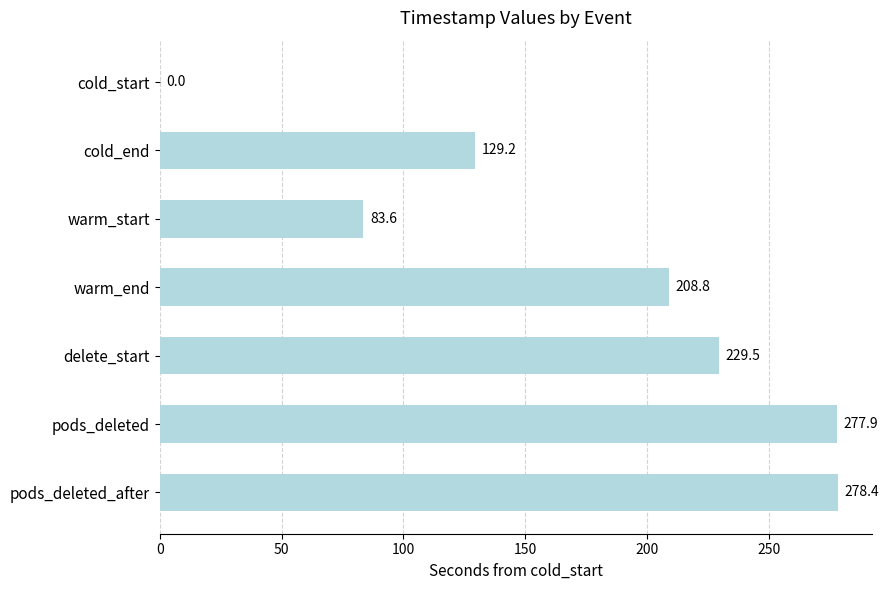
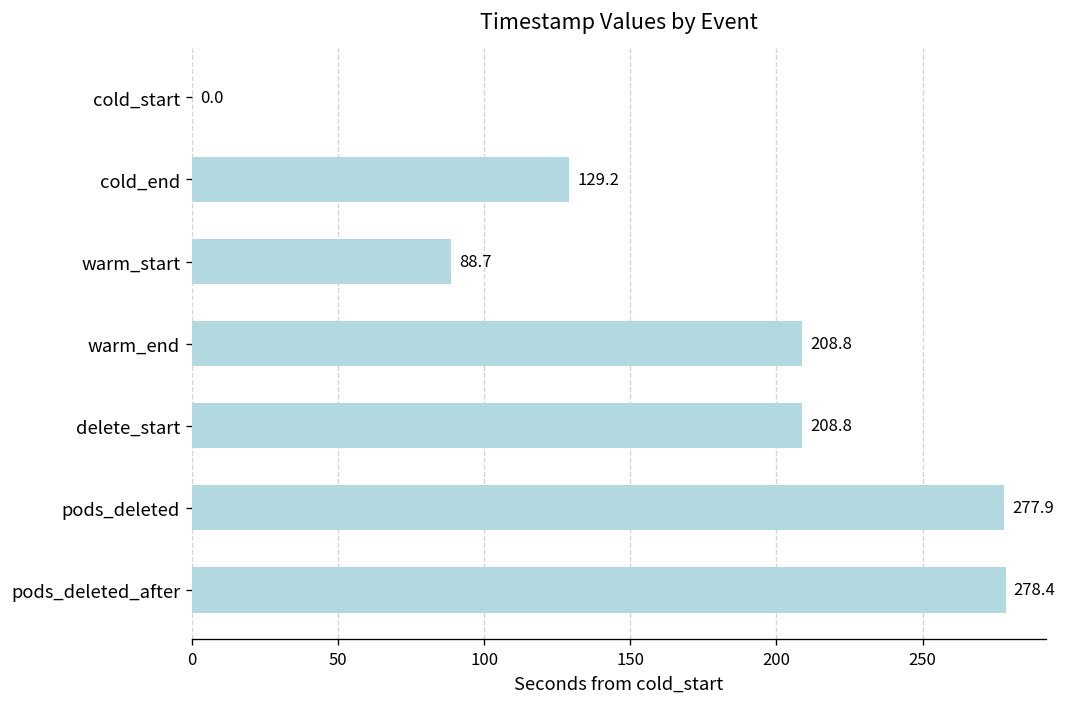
  {
    "cold_start": 0.0,
    "cold_end": 129.2,
-   "warm_start": 83.6,
+   "warm_start": 88.7,
    "warm_end": 208.8,
-   "delete_start": 229.5,
+   "delete_start": 208.8,
    "pods_deleted": 277.9,
    "pods_deleted_after": 278.4
  }
